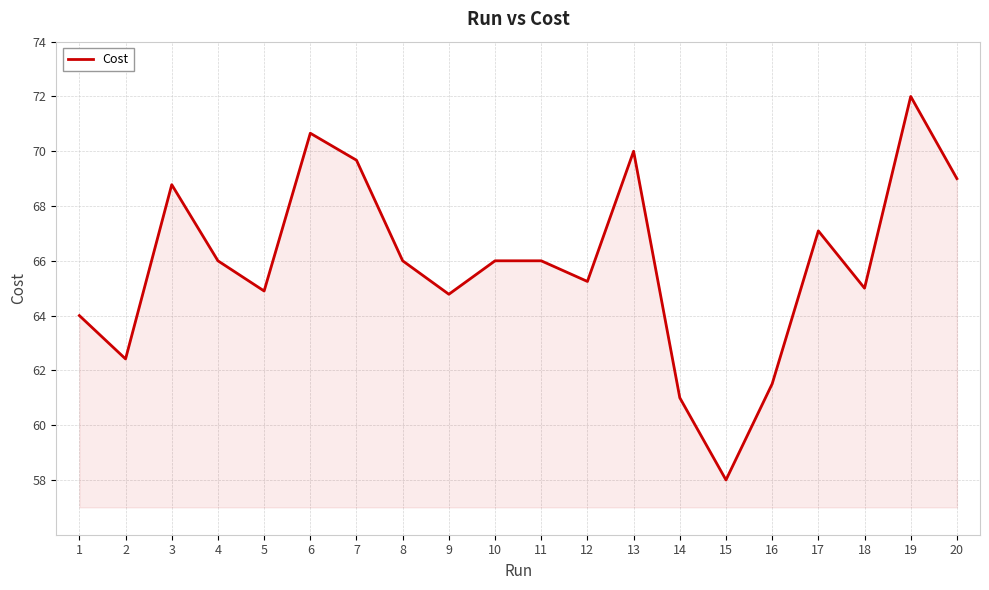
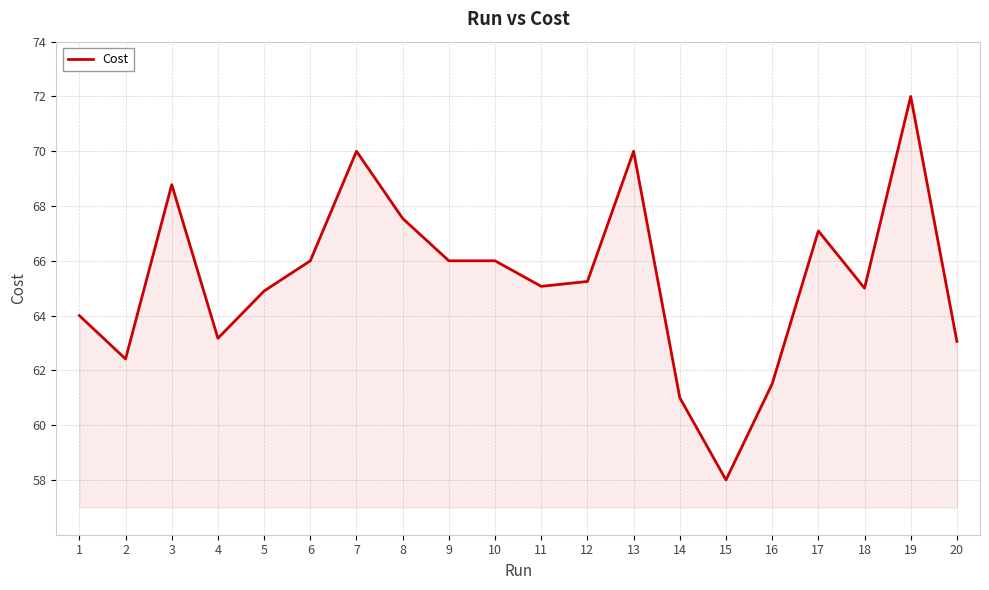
  {
    "1": 64.0,
    "2": 62.4,
    "3": 68.8,
-   "4": 66.0,
+   "4": 63.2,
    "5": 64.9,
-   "6": 70.7,
-   "7": 69.7,
-   "8": 66.0,
-   "9": 64.8,
+   "6": 66.0,
+   "7": 70.0,
+   "8": 67.5,
+   "9": 66.0,
    "10": 66.0,
-   "11": 66.0,
+   "11": 65.1,
    "12": 65.2,
    "13": 70.0,
    "14": 61.0,
    "15": 58.0,
    "16": 61.5,
    "17": 67.1,
    "18": 65.0,
    "19": 72.0,
-   "20": 69.0
+   "20": 63.1
  }
